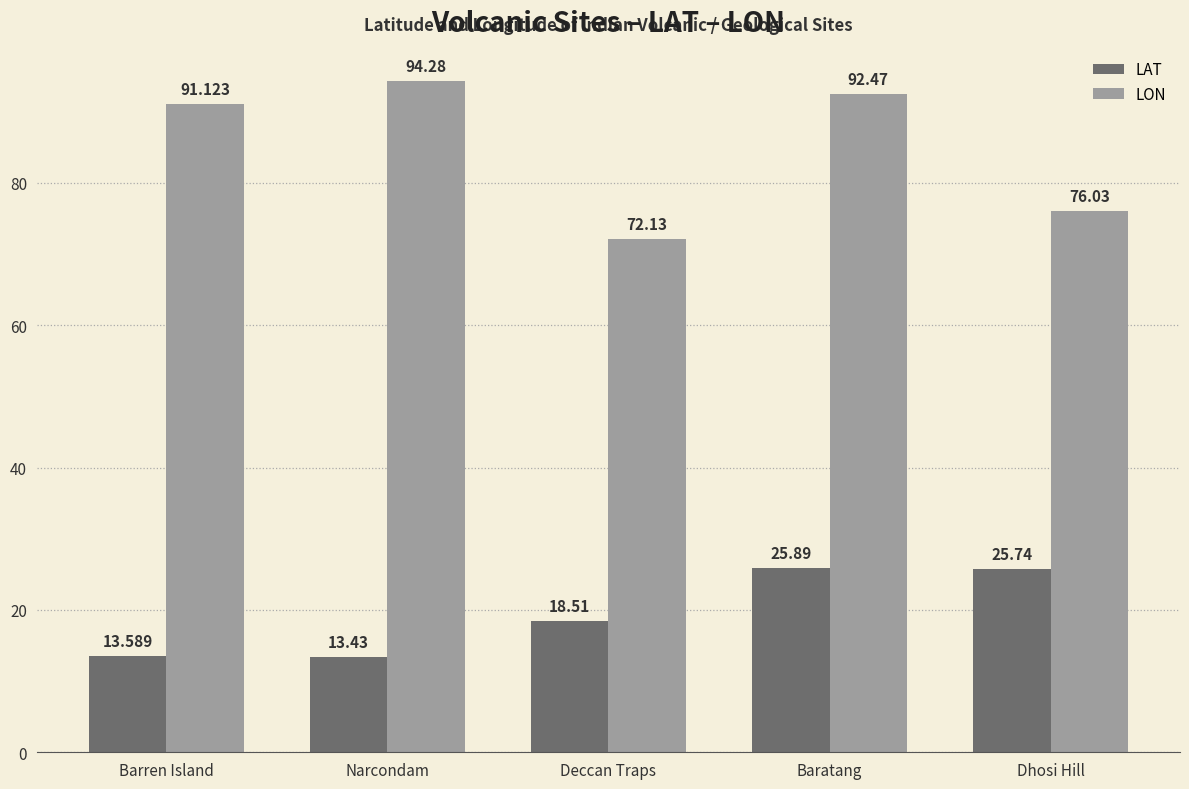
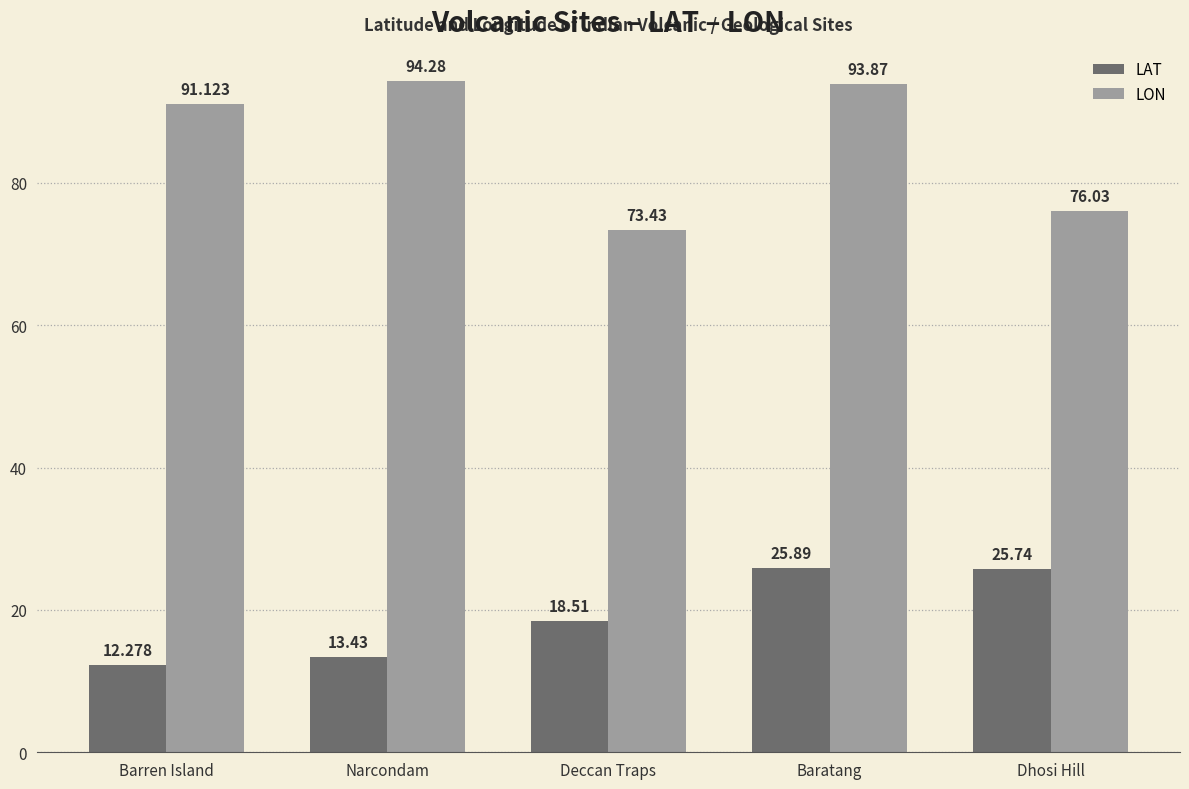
  {
    "LAT": {
-     "Barren Island": 13.589,
+     "Barren Island": 12.278,
      "Narcondam": 13.43,
      "Deccan Traps": 18.51,
      "Baratang": 25.89,
      "Dhosi Hill": 25.74
    },
    "LON": {
      "Barren Island": 91.123,
      "Narcondam": 94.28,
-     "Deccan Traps": 72.13,
-     "Baratang": 92.47,
+     "Deccan Traps": 73.43,
+     "Baratang": 93.87,
      "Dhosi Hill": 76.03
    }
  }
